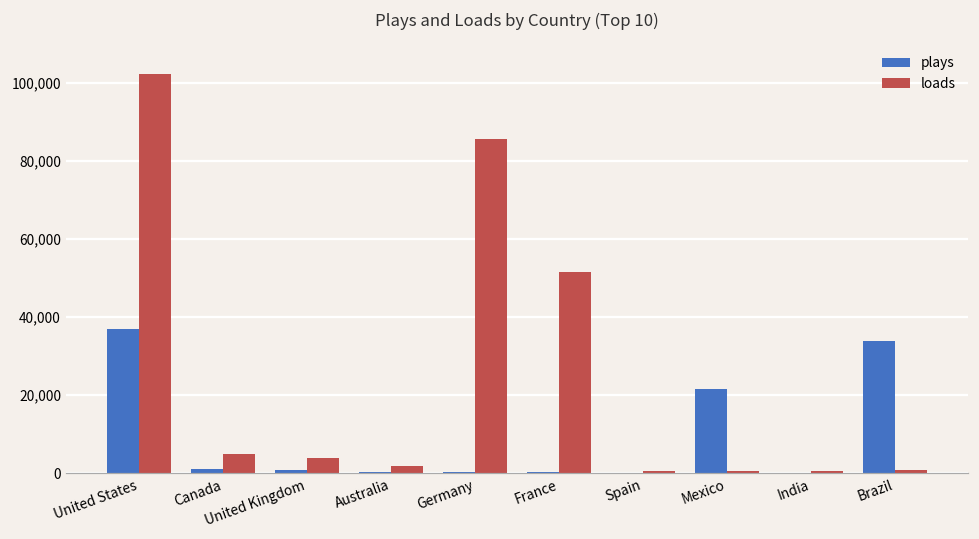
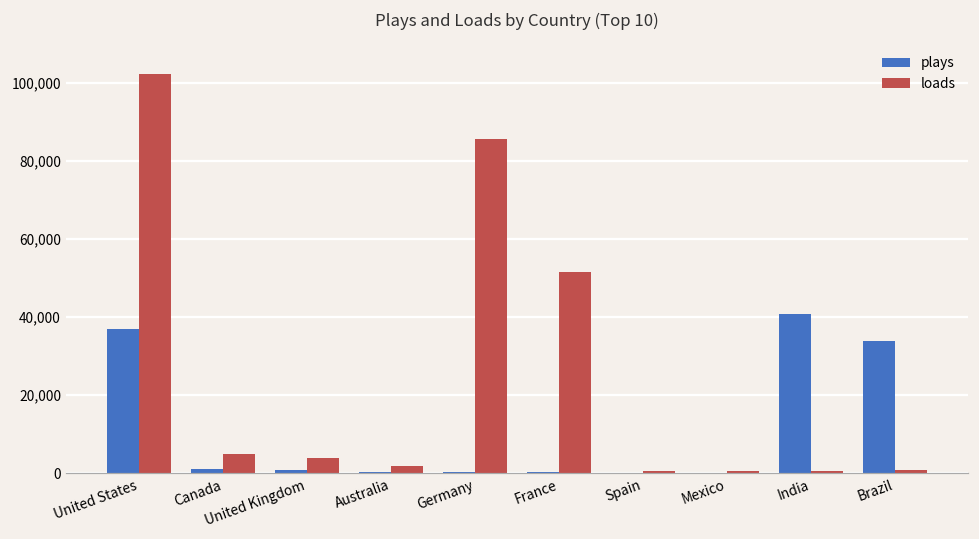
  {
    "plays": {
      "United States": "37,000",
      "Canada": "1,000",
      "United Kingdom": "1,000",
-     "Mexico": "22,000",
-     "India": "0",
+     "Mexico": "0",
+     "India": "41,000",
      "Brazil": "34,000"
    },
    "loads": {
      "United States": "102,000",
      "Canada": "5,000",
      "United Kingdom": "4,000",
      "Australia": "2,000",
      "Germany": "86,000",
      "France": "52,000",
      "Spain": "1,000",
      "Brazil": "1,000"
    }
  }
